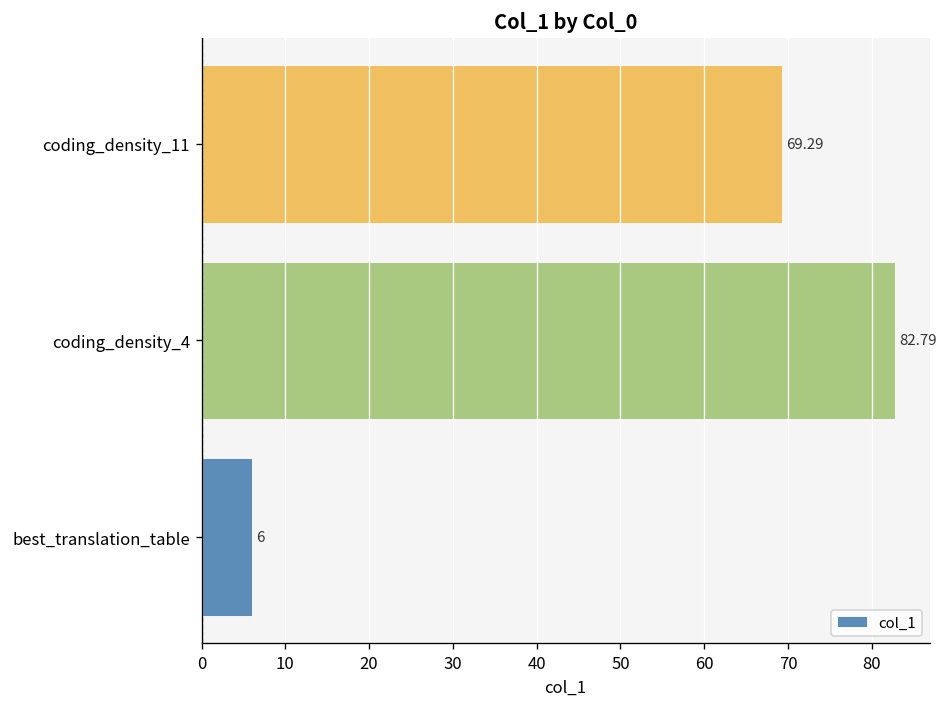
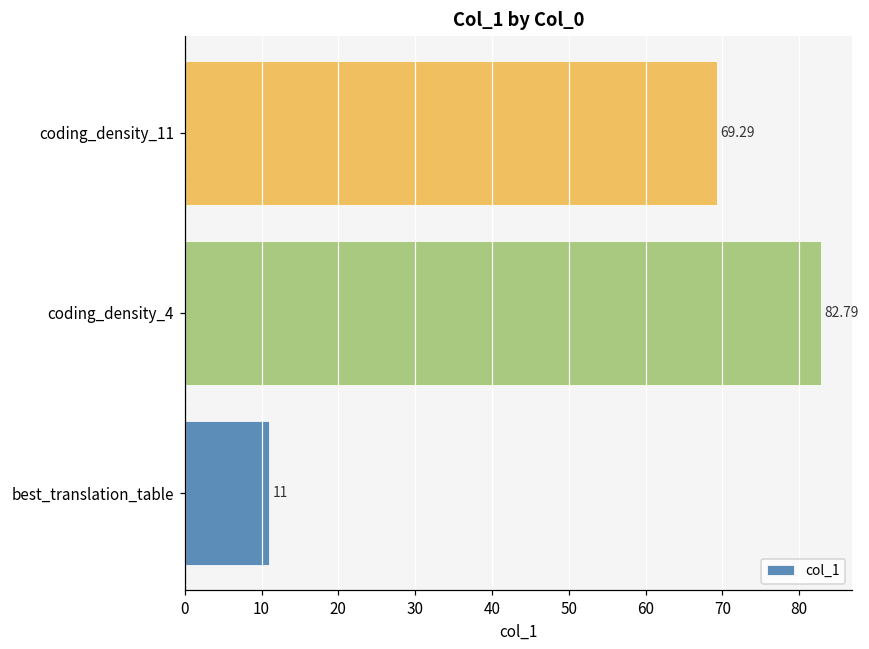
  {
    "coding_density_11": 69.29,
    "coding_density_4": 82.79,
-   "best_translation_table": 6
+   "best_translation_table": 11
  }
